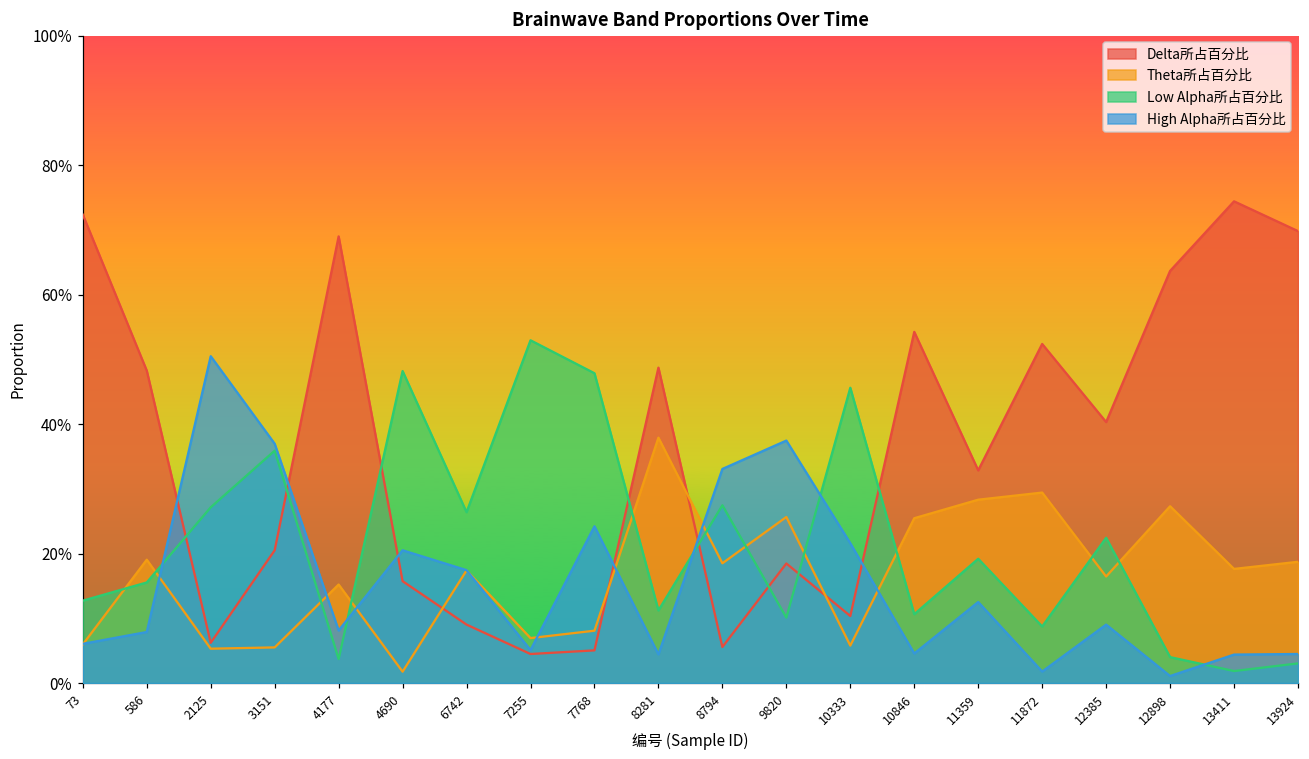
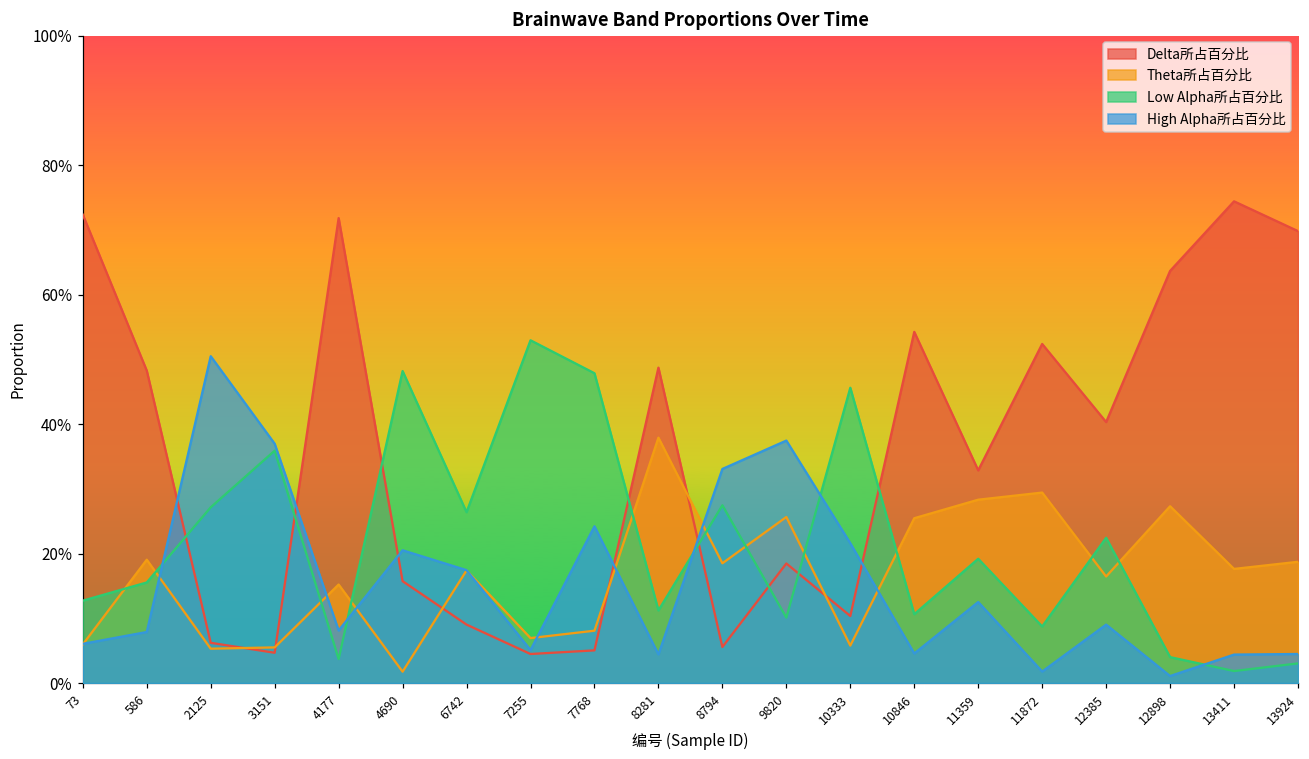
  {
    "Delta所占百分比": {
      "73": "72%",
      "586": "48%",
      "2125": "6%",
-     "3151": "21%",
-     "4177": "69%",
+     "3151": "5%",
+     "4177": "72%",
      "4690": "16%",
      "6742": "9%",
      "7255": "4%",
      "7768": "5%",
      "8281": "49%",
      "8794": "6%",
      "9820": "18%",
      "10333": "10%",
      "10846": "54%",
      "11359": "33%",
      "11872": "52%",
      "12385": "40%",
      "12898": "64%",
      "13411": "74%",
      "13924": "70%"
    },
    "Theta所占百分比": {
      "586": "19%",
      "2125": "5%",
      "3151": "6%",
      "4177": "15%",
      "4690": "2%",
      "7255": "7%",
      "7768": "8%",
      "8281": "38%",
      "8794": "19%",
      "9820": "26%",
      "10333": "6%",
      "10846": "25%",
      "11359": "28%",
      "11872": "29%",
      "12385": "16%",
      "12898": "27%",
      "13411": "18%",
      "13924": "19%"
    },
    "Low Alpha所占百分比": {
      "73": "13%",
      "586": "16%",
      "2125": "27%",
      "3151": "36%",
      "4177": "4%",
      "4690": "48%",
      "6742": "26%",
      "7255": "53%",
      "7768": "48%",
      "8281": "11%",
      "8794": "27%",
      "9820": "10%",
      "10333": "46%",
      "10846": "11%",
      "11359": "19%",
      "11872": "9%",
      "12385": "22%",
      "12898": "4%",
      "13411": "2%",
      "13924": "3%"
    },
    "High Alpha所占百分比": {
      "586": "8%",
      "2125": "50%",
      "3151": "37%",
      "4177": "8%",
      "4690": "21%",
      "7255": "5%",
      "7768": "24%",
      "8281": "4%",
      "8794": "33%",
      "9820": "37%",
      "10333": "22%",
      "10846": "5%",
      "11359": "13%",
      "11872": "2%",
      "12385": "9%",
      "12898": "1%",
      "13411": "4%",
      "13924": "4%"
    }
  }
